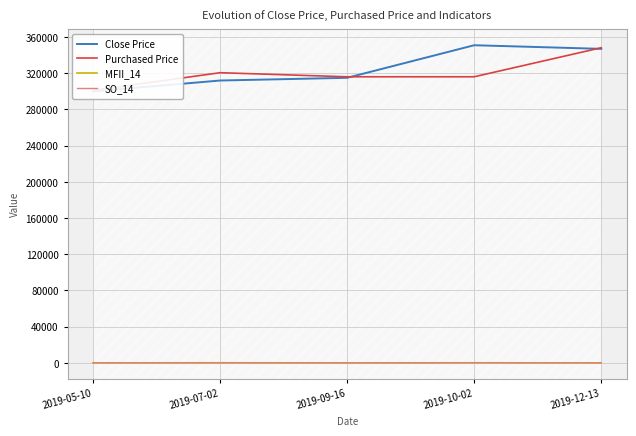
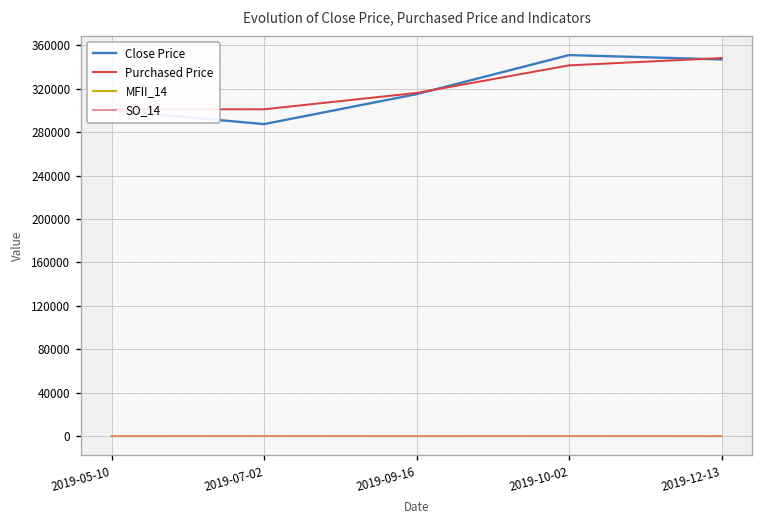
  {
    "Close Price": {
-     "2019-07-02": 310000,
+     "2019-07-02": 290000,
      "2019-10-02": 350000
    },
    "Purchased Price": {
-     "2019-07-02": 320000,
-     "2019-10-02": 320000
+     "2019-07-02": 300000,
+     "2019-10-02": 340000
    },
    "SO_14": {
      "2019-05-10": 0,
      "2019-07-02": 0,
      "2019-09-16": 0,
      "2019-10-02": 0,
      "2019-12-13": 0
    }
  }
